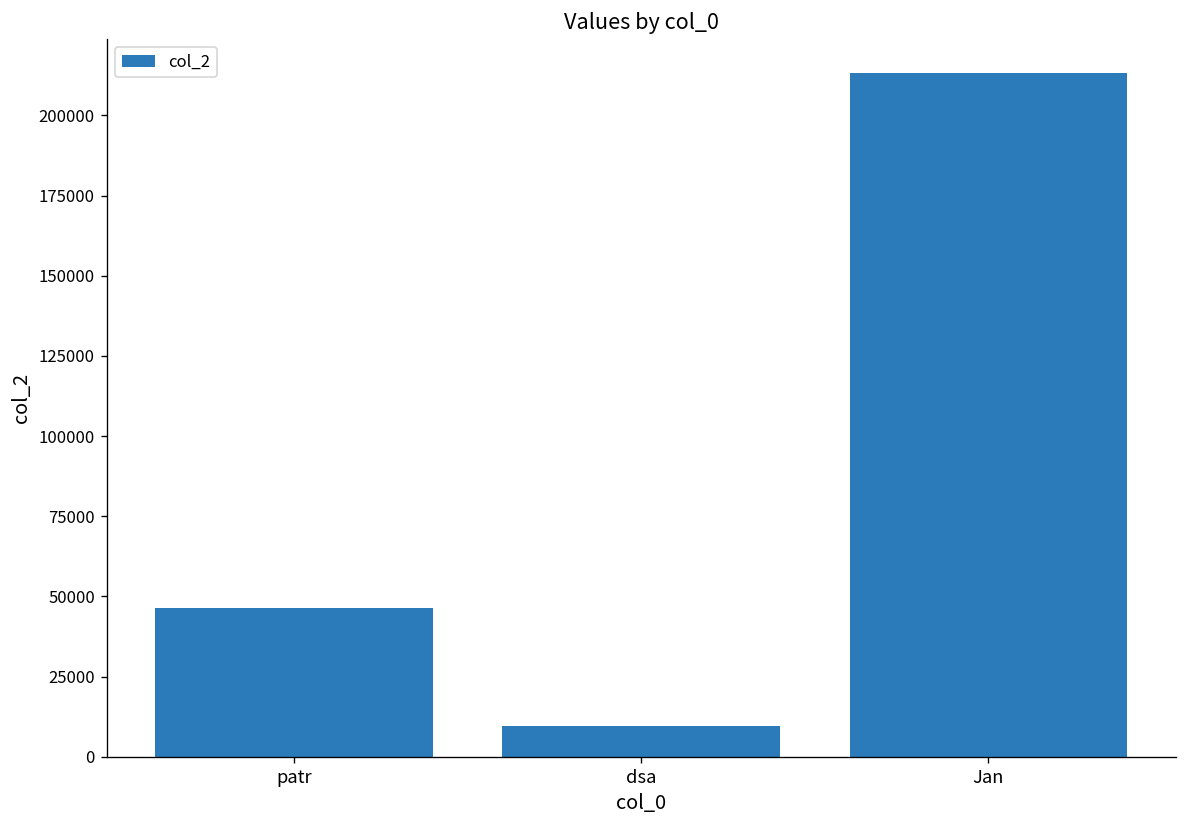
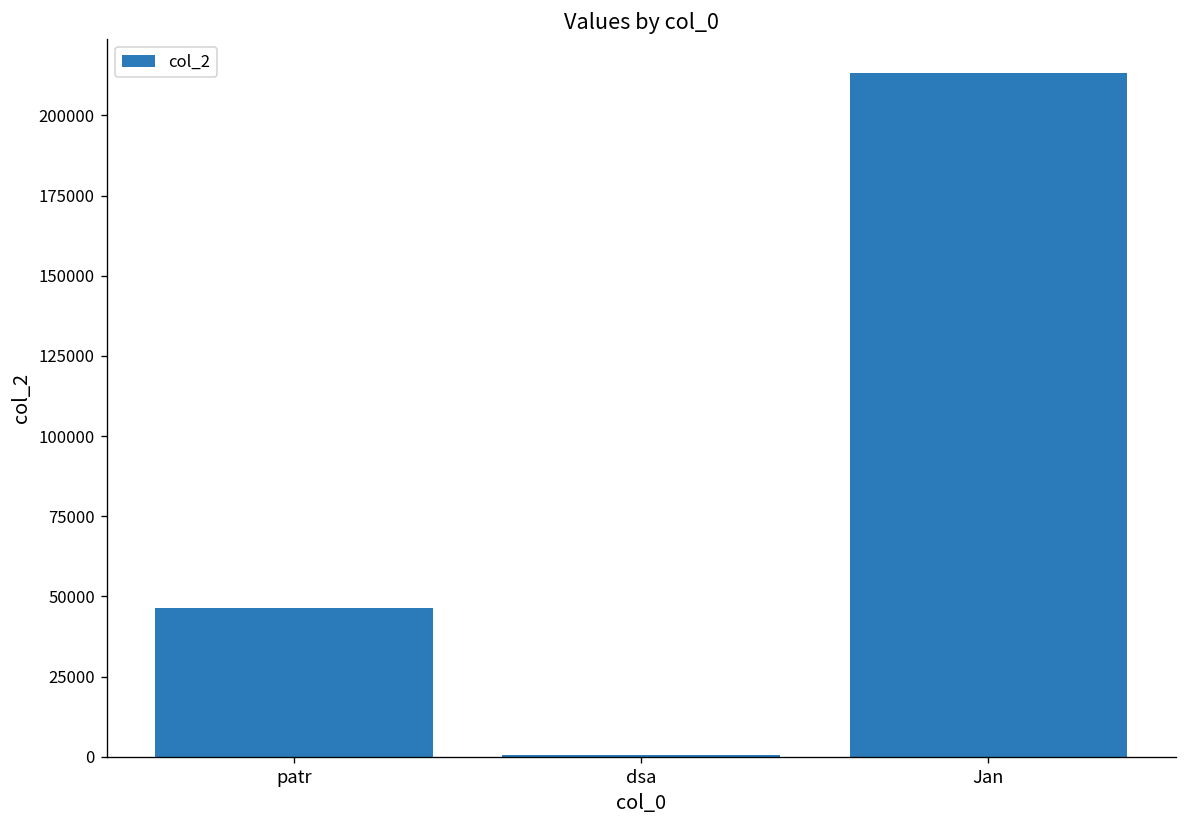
  {
    "patr": 47000,
-   "dsa": 10000,
+   "dsa": 0,
    "Jan": 213000
  }
